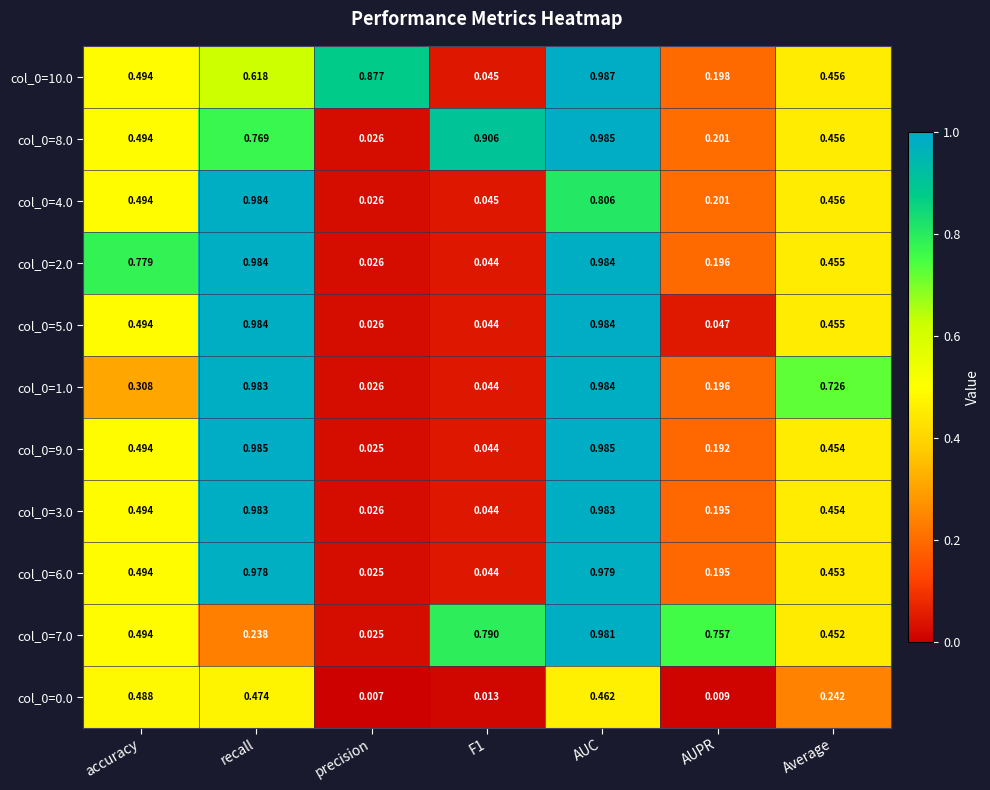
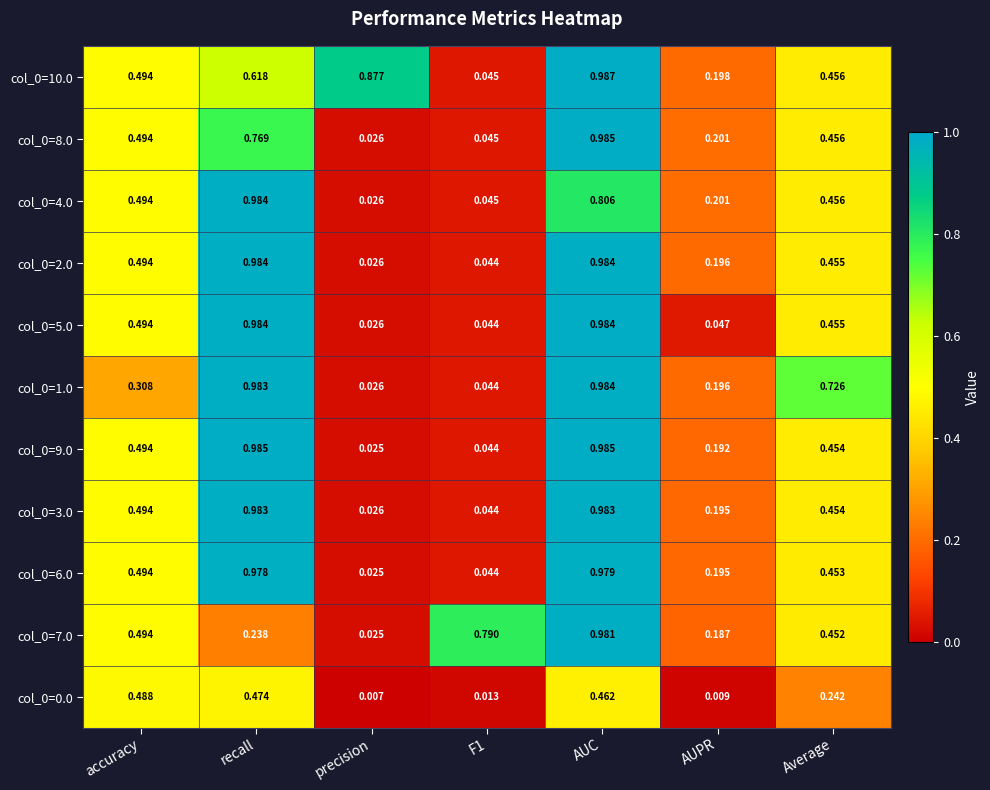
  {
    "col_0=10.0": {
      "accuracy": 0.494,
      "recall": 0.618,
      "precision": 0.877,
      "F1": 0.045,
      "AUC": 0.987,
      "AUPR": 0.198,
      "Average": 0.456
    },
    "col_0=8.0": {
      "accuracy": 0.494,
      "recall": 0.769,
      "precision": 0.026,
-     "F1": 0.906,
+     "F1": 0.045,
      "AUC": 0.985,
      "AUPR": 0.201,
      "Average": 0.456
    },
    "col_0=4.0": {
      "accuracy": 0.494,
      "recall": 0.984,
      "precision": 0.026,
      "F1": 0.045,
      "AUC": 0.806,
      "AUPR": 0.201,
      "Average": 0.456
    },
    "col_0=2.0": {
-     "accuracy": 0.779,
+     "accuracy": 0.494,
      "recall": 0.984,
      "precision": 0.026,
      "F1": 0.044,
      "AUC": 0.984,
      "AUPR": 0.196,
      "Average": 0.455
    },
    "col_0=5.0": {
      "accuracy": 0.494,
      "recall": 0.984,
      "precision": 0.026,
      "F1": 0.044,
      "AUC": 0.984,
      "AUPR": 0.047,
      "Average": 0.455
    },
    "col_0=1.0": {
      "accuracy": 0.308,
      "recall": 0.983,
      "precision": 0.026,
      "F1": 0.044,
      "AUC": 0.984,
      "AUPR": 0.196,
      "Average": 0.726
    },
    "col_0=9.0": {
      "accuracy": 0.494,
      "recall": 0.985,
      "precision": 0.025,
      "F1": 0.044,
      "AUC": 0.985,
      "AUPR": 0.192,
      "Average": 0.454
    },
    "col_0=3.0": {
      "accuracy": 0.494,
      "recall": 0.983,
      "precision": 0.026,
      "F1": 0.044,
      "AUC": 0.983,
      "AUPR": 0.195,
      "Average": 0.454
    },
    "col_0=6.0": {
      "accuracy": 0.494,
      "recall": 0.978,
      "precision": 0.025,
      "F1": 0.044,
      "AUC": 0.979,
      "AUPR": 0.195,
      "Average": 0.453
    },
    "col_0=7.0": {
      "accuracy": 0.494,
      "recall": 0.238,
      "precision": 0.025,
      "F1": 0.790,
      "AUC": 0.981,
-     "AUPR": 0.757,
+     "AUPR": 0.187,
      "Average": 0.452
    },
    "col_0=0.0": {
      "accuracy": 0.488,
      "recall": 0.474,
      "precision": 0.007,
      "F1": 0.013,
      "AUC": 0.462,
      "AUPR": 0.009,
      "Average": 0.242
    }
  }
